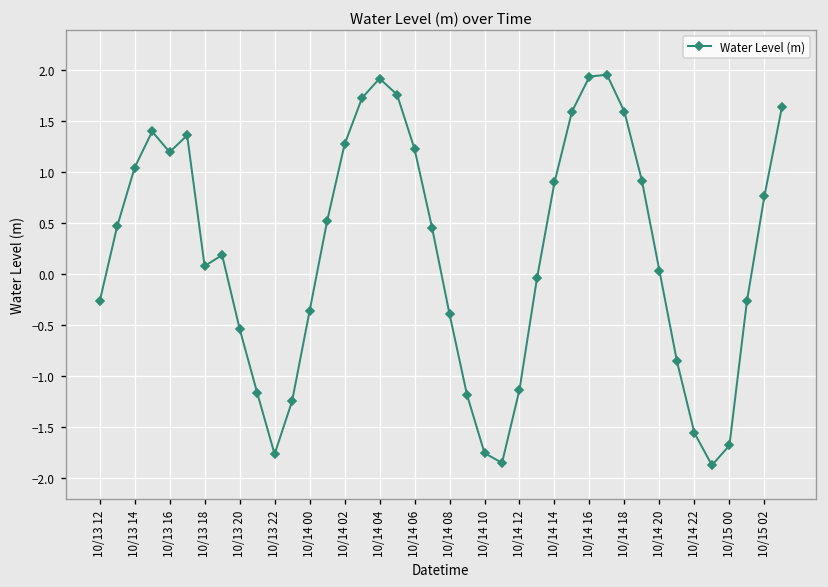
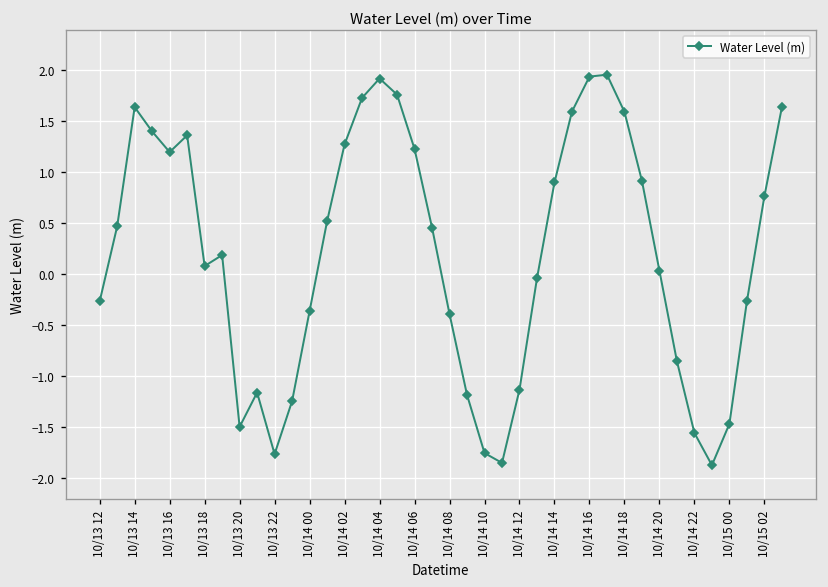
  {
    "10/13 12": -0.3,
-   "10/13 14": 1.0,
+   "10/13 14": 1.6,
    "10/13 16": 1.2,
    "10/13 18": 0.1,
-   "10/13 20": -0.5,
+   "10/13 20": -1.5,
    "10/13 22": -1.8,
    "10/14 00": -0.4,
    "10/14 02": 1.3,
    "10/14 04": 1.9,
    "10/14 06": 1.2,
    "10/14 08": -0.4,
    "10/14 10": -1.8,
    "10/14 12": -1.1,
    "10/14 14": 0.9,
    "10/14 16": 1.9,
    "10/14 18": 1.6,
    "10/14 20": 0.0,
    "10/14 22": -1.6,
-   "10/15 00": -1.7,
+   "10/15 00": -1.5,
    "10/15 02": 0.8
  }
